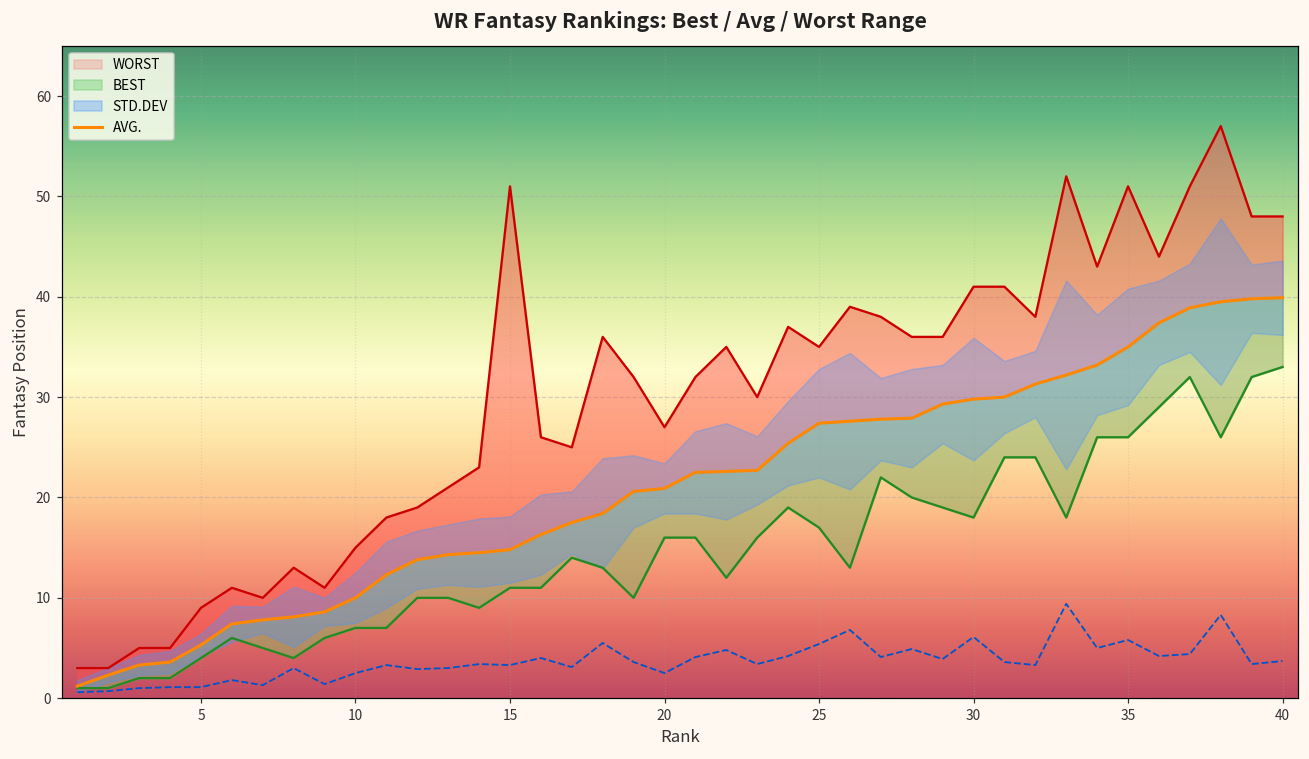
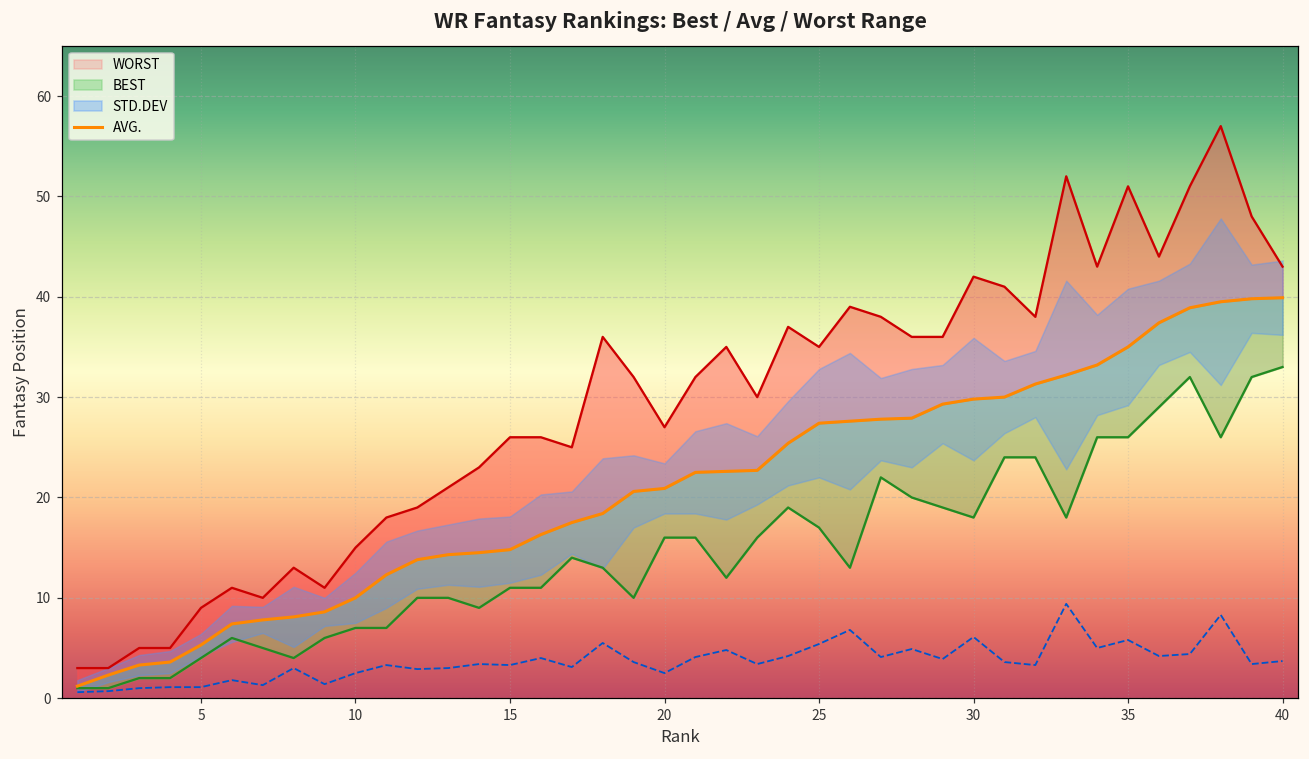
  {
    "WORST": {
      "5": 9,
      "10": 15,
-     "15": 51,
+     "15": 26,
      "20": 27,
      "25": 35,
-     "30": 41,
+     "30": 42,
      "35": 51,
-     "40": 48
+     "40": 43
    }
  }
